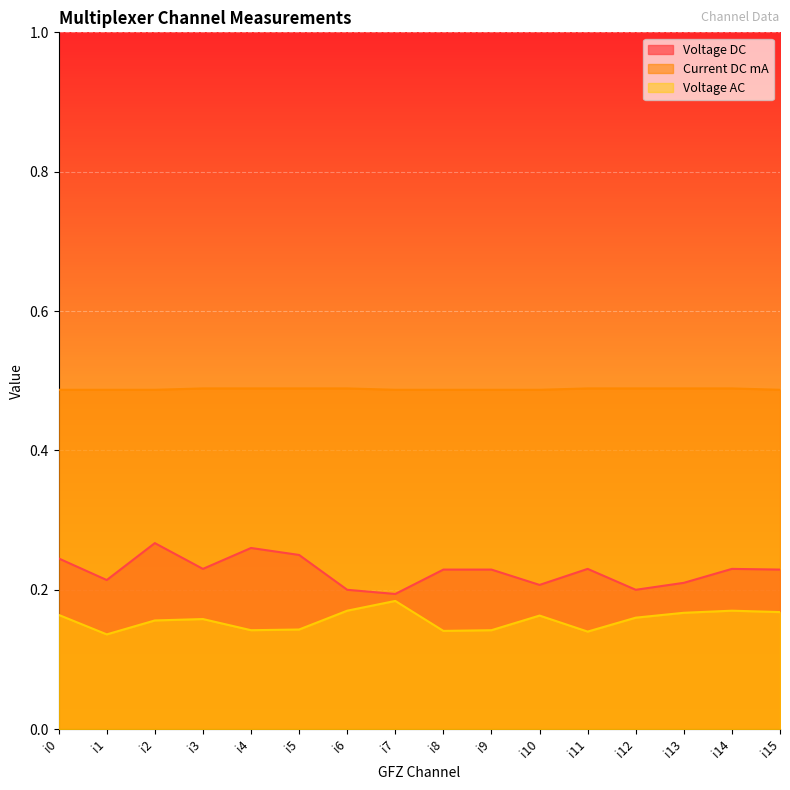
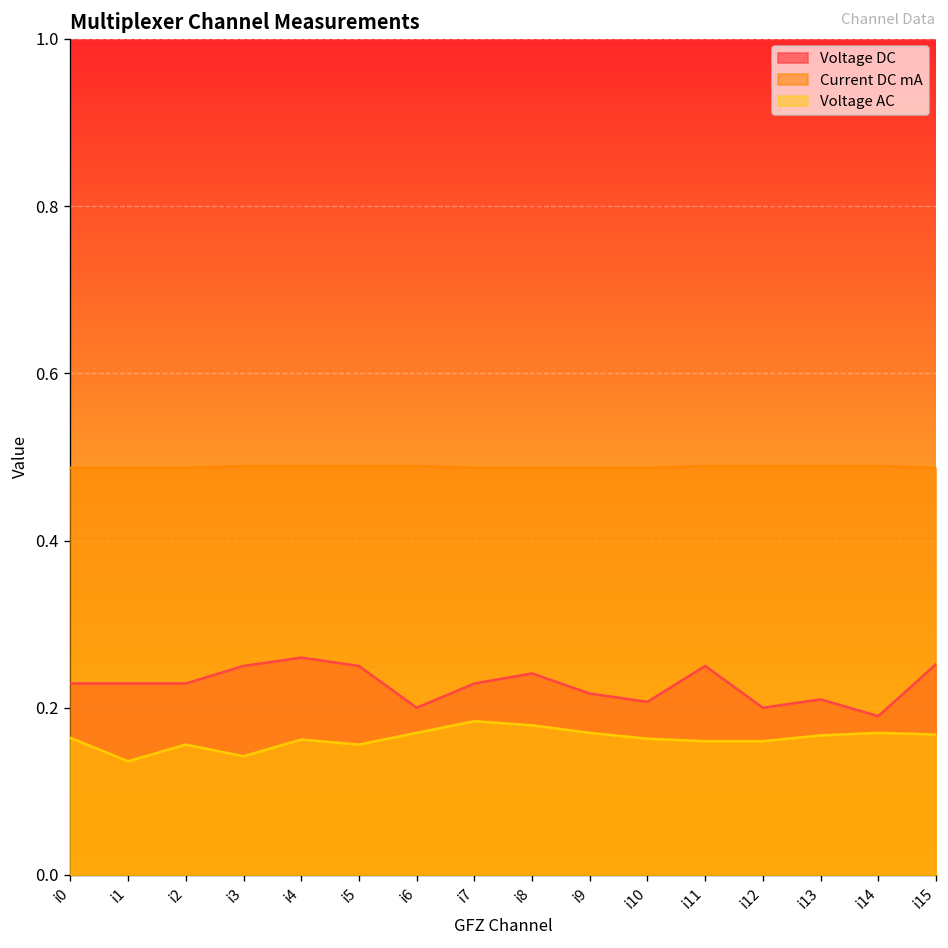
  {
    "Voltage DC": {
-     "i0": 0.25,
-     "i1": 0.21,
-     "i2": 0.27,
-     "i3": 0.23,
+     "i0": 0.23,
+     "i1": 0.23,
+     "i2": 0.23,
+     "i3": 0.25,
      "i4": 0.26,
      "i5": 0.25,
      "i6": 0.20,
-     "i7": 0.19,
-     "i8": 0.23,
-     "i9": 0.23,
+     "i7": 0.23,
+     "i8": 0.24,
+     "i9": 0.22,
      "i10": 0.21,
-     "i11": 0.23,
+     "i11": 0.25,
      "i12": 0.20,
      "i13": 0.21,
-     "i14": 0.23,
-     "i15": 0.23
+     "i14": 0.19,
+     "i15": 0.25
    },
    "Current DC mA": {
      "i0": 0.49,
      "i1": 0.49,
      "i2": 0.49,
      "i3": 0.49,
      "i4": 0.49,
      "i5": 0.49,
      "i6": 0.49,
      "i7": 0.49,
      "i8": 0.49,
      "i9": 0.49,
      "i10": 0.49,
      "i11": 0.49,
      "i12": 0.49,
      "i13": 0.49,
      "i14": 0.49,
      "i15": 0.49
    },
    "Voltage AC": {
      "i0": 0.16,
      "i1": 0.14,
      "i2": 0.16,
-     "i3": 0.16,
-     "i4": 0.14,
-     "i5": 0.14,
+     "i3": 0.14,
+     "i4": 0.16,
+     "i5": 0.16,
      "i6": 0.17,
      "i7": 0.18,
-     "i8": 0.14,
-     "i9": 0.14,
+     "i8": 0.18,
+     "i9": 0.17,
      "i10": 0.16,
-     "i11": 0.14,
+     "i11": 0.16,
      "i12": 0.16,
      "i13": 0.17,
      "i14": 0.17,
      "i15": 0.17
    }
  }
